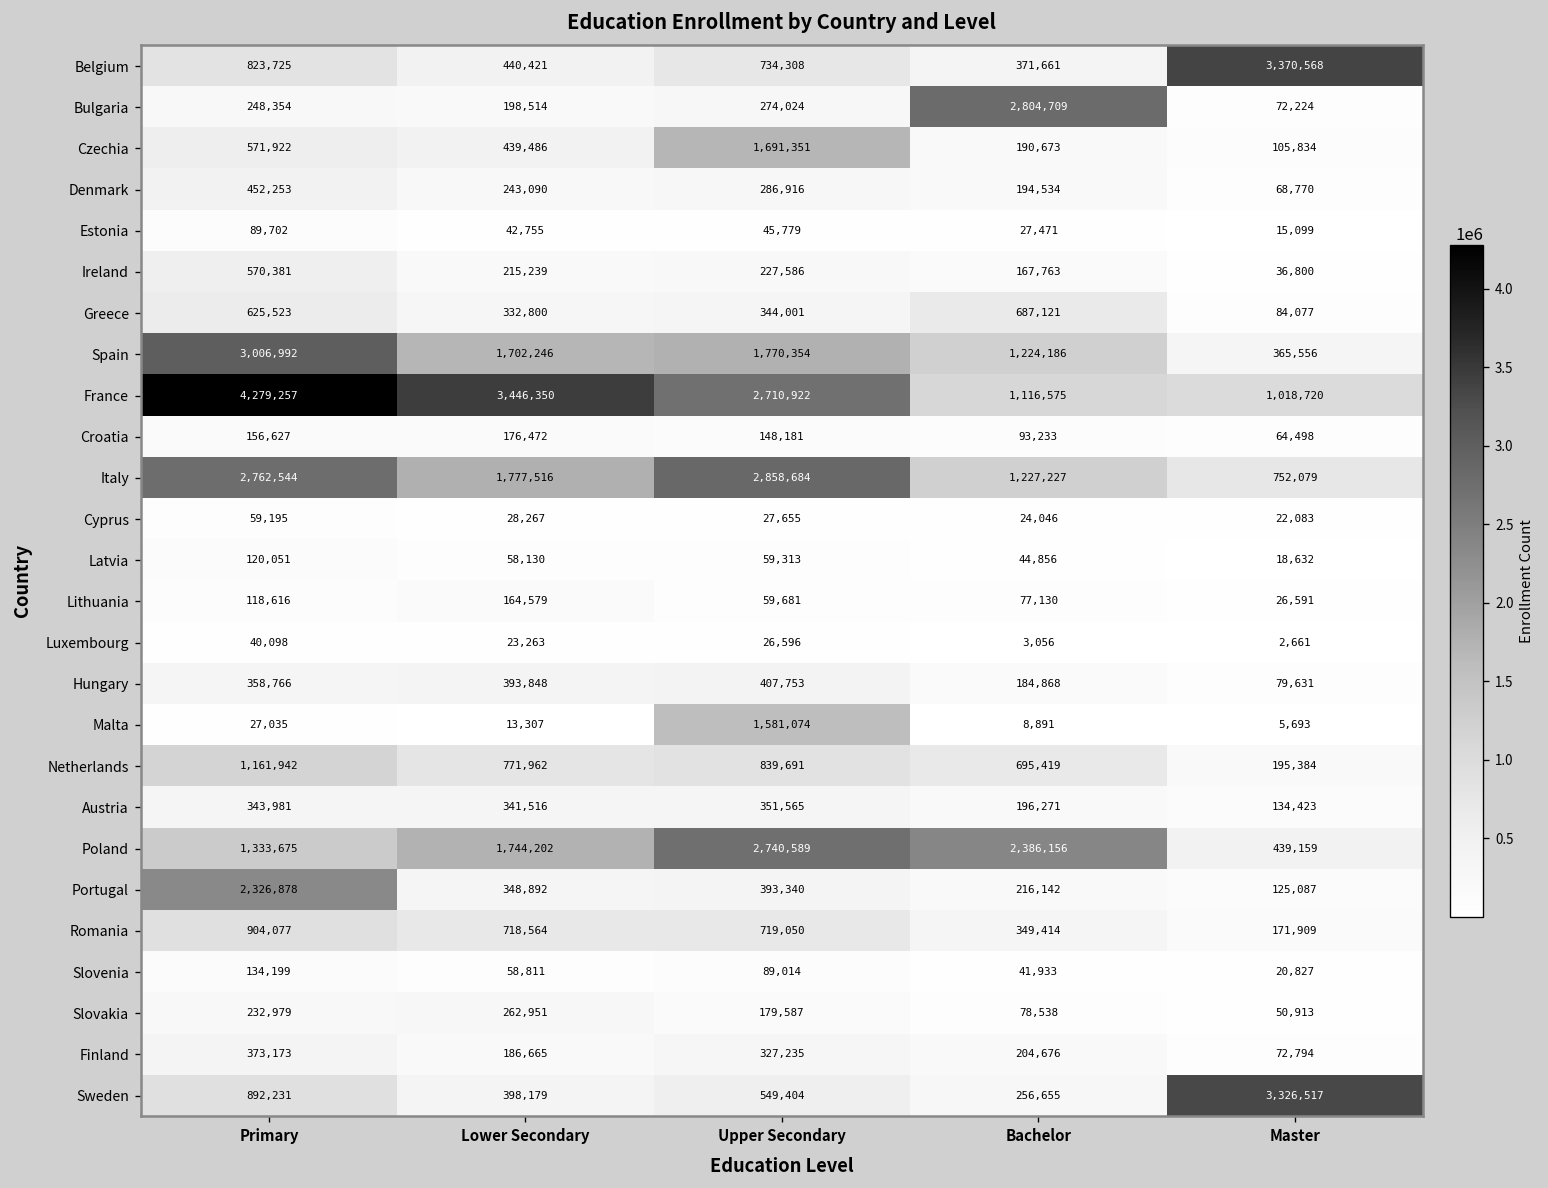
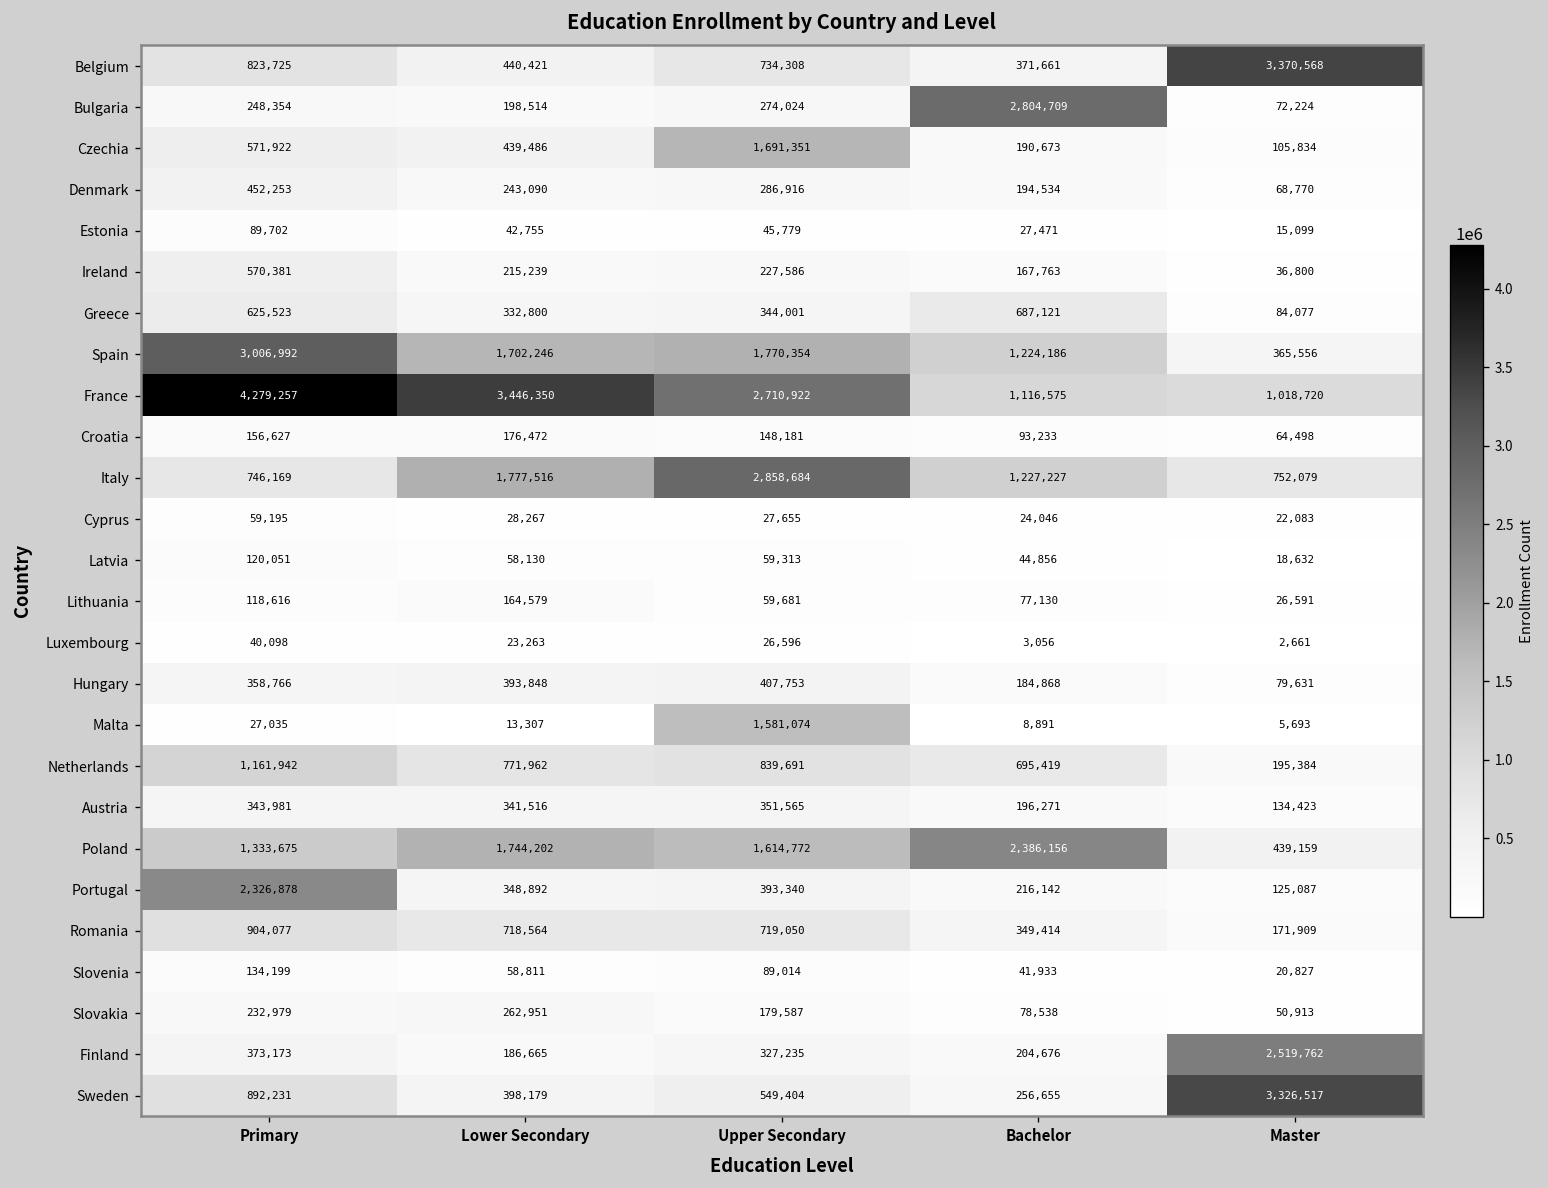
  {
    "Belgium": {
      "Primary": "823,725",
      "Lower Secondary": "440,421",
      "Upper Secondary": "734,308",
      "Bachelor": "371,661",
      "Master": "3,370,568"
    },
    "Bulgaria": {
      "Primary": "248,354",
      "Lower Secondary": "198,514",
      "Upper Secondary": "274,024",
      "Bachelor": "2,804,709",
      "Master": "72,224"
    },
    "Czechia": {
      "Primary": "571,922",
      "Lower Secondary": "439,486",
      "Upper Secondary": "1,691,351",
      "Bachelor": "190,673",
      "Master": "105,834"
    },
    "Denmark": {
      "Primary": "452,253",
      "Lower Secondary": "243,090",
      "Upper Secondary": "286,916",
      "Bachelor": "194,534",
      "Master": "68,770"
    },
    "Estonia": {
      "Primary": "89,702",
      "Lower Secondary": "42,755",
      "Upper Secondary": "45,779",
      "Bachelor": "27,471",
      "Master": "15,099"
    },
    "Ireland": {
      "Primary": "570,381",
      "Lower Secondary": "215,239",
      "Upper Secondary": "227,586",
      "Bachelor": "167,763",
      "Master": "36,800"
    },
    "Greece": {
      "Primary": "625,523",
      "Lower Secondary": "332,800",
      "Upper Secondary": "344,001",
      "Bachelor": "687,121",
      "Master": "84,077"
    },
    "Spain": {
      "Primary": "3,006,992",
      "Lower Secondary": "1,702,246",
      "Upper Secondary": "1,770,354",
      "Bachelor": "1,224,186",
      "Master": "365,556"
    },
    "France": {
      "Primary": "4,279,257",
      "Lower Secondary": "3,446,350",
      "Upper Secondary": "2,710,922",
      "Bachelor": "1,116,575",
      "Master": "1,018,720"
    },
    "Croatia": {
      "Primary": "156,627",
      "Lower Secondary": "176,472",
      "Upper Secondary": "148,181",
      "Bachelor": "93,233",
      "Master": "64,498"
    },
    "Italy": {
-     "Primary": "2,762,544",
+     "Primary": "746,169",
      "Lower Secondary": "1,777,516",
      "Upper Secondary": "2,858,684",
      "Bachelor": "1,227,227",
      "Master": "752,079"
    },
    "Cyprus": {
      "Primary": "59,195",
      "Lower Secondary": "28,267",
      "Upper Secondary": "27,655",
      "Bachelor": "24,046",
      "Master": "22,083"
    },
    "Latvia": {
      "Primary": "120,051",
      "Lower Secondary": "58,130",
      "Upper Secondary": "59,313",
      "Bachelor": "44,856",
      "Master": "18,632"
    },
    "Lithuania": {
      "Primary": "118,616",
      "Lower Secondary": "164,579",
      "Upper Secondary": "59,681",
      "Bachelor": "77,130",
      "Master": "26,591"
    },
    "Luxembourg": {
      "Primary": "40,098",
      "Lower Secondary": "23,263",
      "Upper Secondary": "26,596",
      "Bachelor": "3,056",
      "Master": "2,661"
    },
    "Hungary": {
      "Primary": "358,766",
      "Lower Secondary": "393,848",
      "Upper Secondary": "407,753",
      "Bachelor": "184,868",
      "Master": "79,631"
    },
    "Malta": {
      "Primary": "27,035",
      "Lower Secondary": "13,307",
      "Upper Secondary": "1,581,074",
      "Bachelor": "8,891",
      "Master": "5,693"
    },
    "Netherlands": {
      "Primary": "1,161,942",
      "Lower Secondary": "771,962",
      "Upper Secondary": "839,691",
      "Bachelor": "695,419",
      "Master": "195,384"
    },
    "Austria": {
      "Primary": "343,981",
      "Lower Secondary": "341,516",
      "Upper Secondary": "351,565",
      "Bachelor": "196,271",
      "Master": "134,423"
    },
    "Poland": {
      "Primary": "1,333,675",
      "Lower Secondary": "1,744,202",
-     "Upper Secondary": "2,740,589",
+     "Upper Secondary": "1,614,772",
      "Bachelor": "2,386,156",
      "Master": "439,159"
    },
    "Portugal": {
      "Primary": "2,326,878",
      "Lower Secondary": "348,892",
      "Upper Secondary": "393,340",
      "Bachelor": "216,142",
      "Master": "125,087"
    },
    "Romania": {
      "Primary": "904,077",
      "Lower Secondary": "718,564",
      "Upper Secondary": "719,050",
      "Bachelor": "349,414",
      "Master": "171,909"
    },
    "Slovenia": {
      "Primary": "134,199",
      "Lower Secondary": "58,811",
      "Upper Secondary": "89,014",
      "Bachelor": "41,933",
      "Master": "20,827"
    },
    "Slovakia": {
      "Primary": "232,979",
      "Lower Secondary": "262,951",
      "Upper Secondary": "179,587",
      "Bachelor": "78,538",
      "Master": "50,913"
    },
    "Finland": {
      "Primary": "373,173",
      "Lower Secondary": "186,665",
      "Upper Secondary": "327,235",
      "Bachelor": "204,676",
-     "Master": "72,794"
+     "Master": "2,519,762"
    },
    "Sweden": {
      "Primary": "892,231",
      "Lower Secondary": "398,179",
      "Upper Secondary": "549,404",
      "Bachelor": "256,655",
      "Master": "3,326,517"
    }
  }
